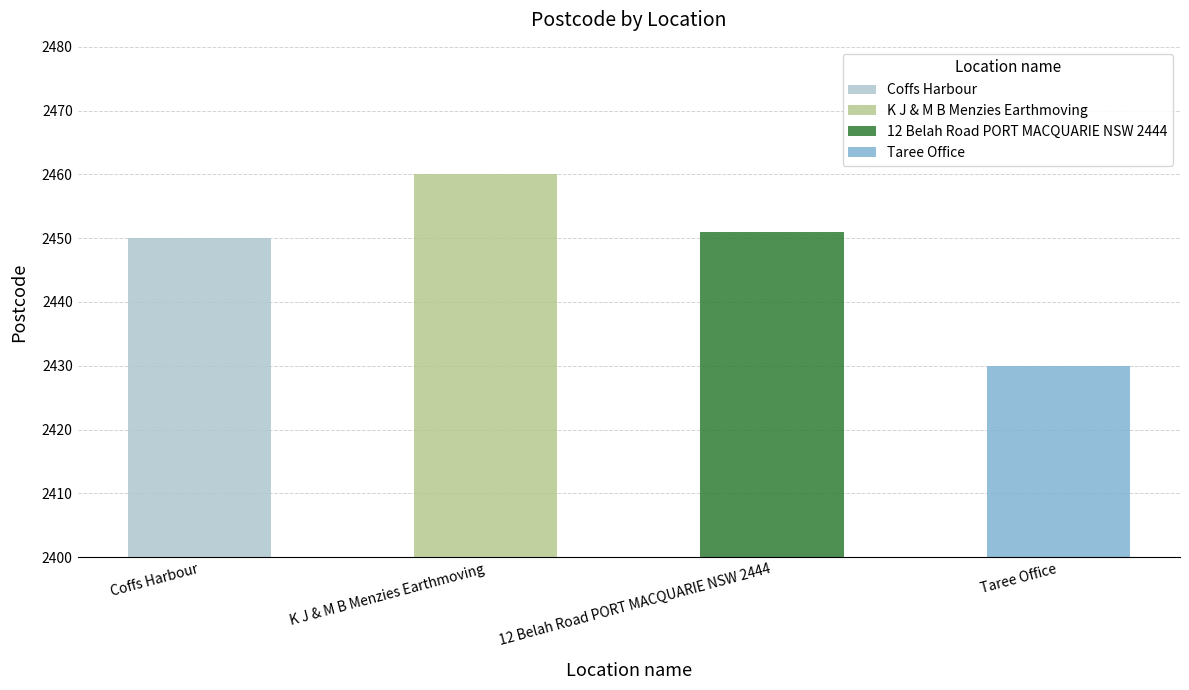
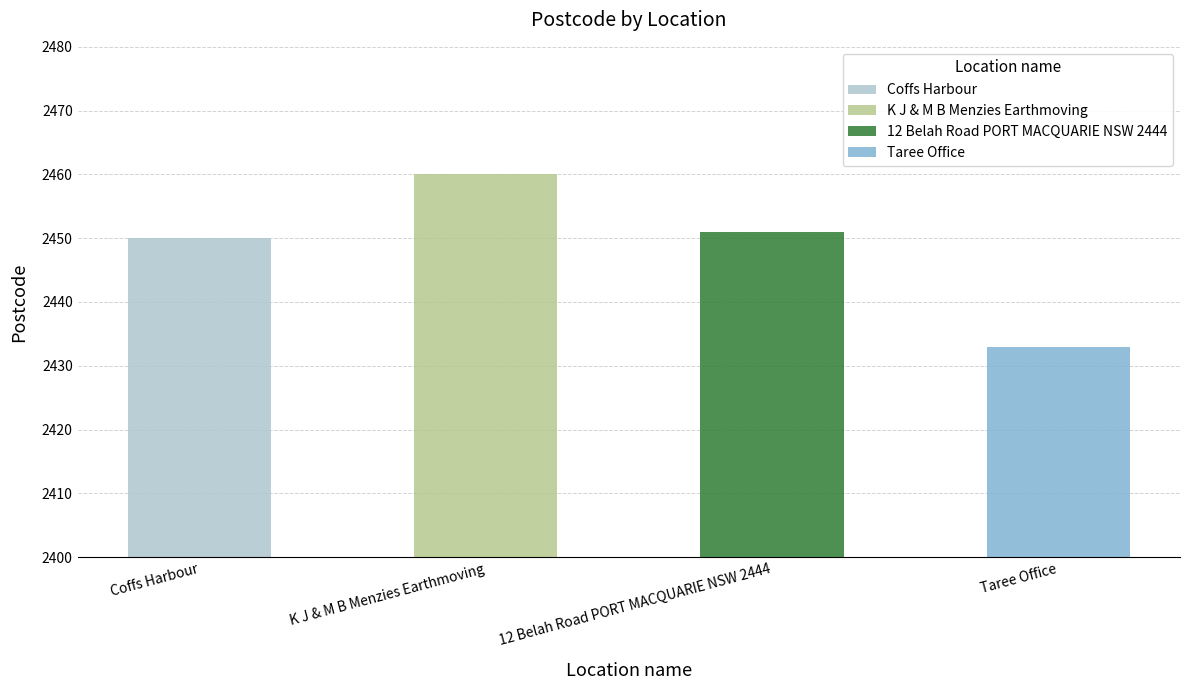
  {
    "Coffs Harbour": 2450,
    "K J & M B Menzies Earthmoving": 2460,
    "12 Belah Road PORT MACQUARIE NSW 2444": 2451,
-   "Taree Office": 2430
+   "Taree Office": 2433
  }
